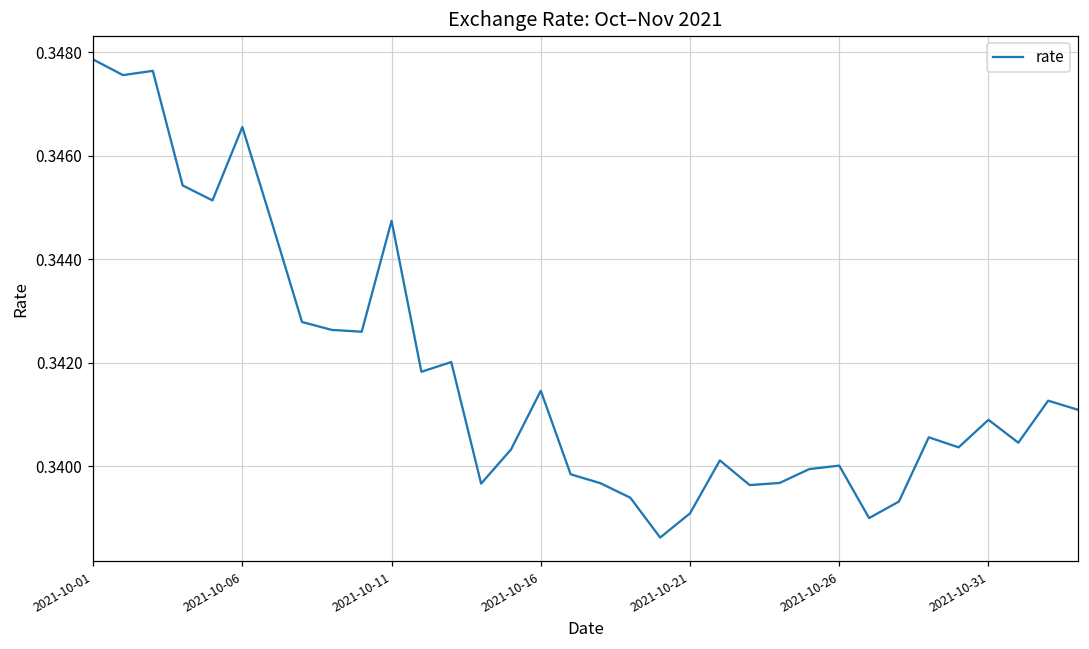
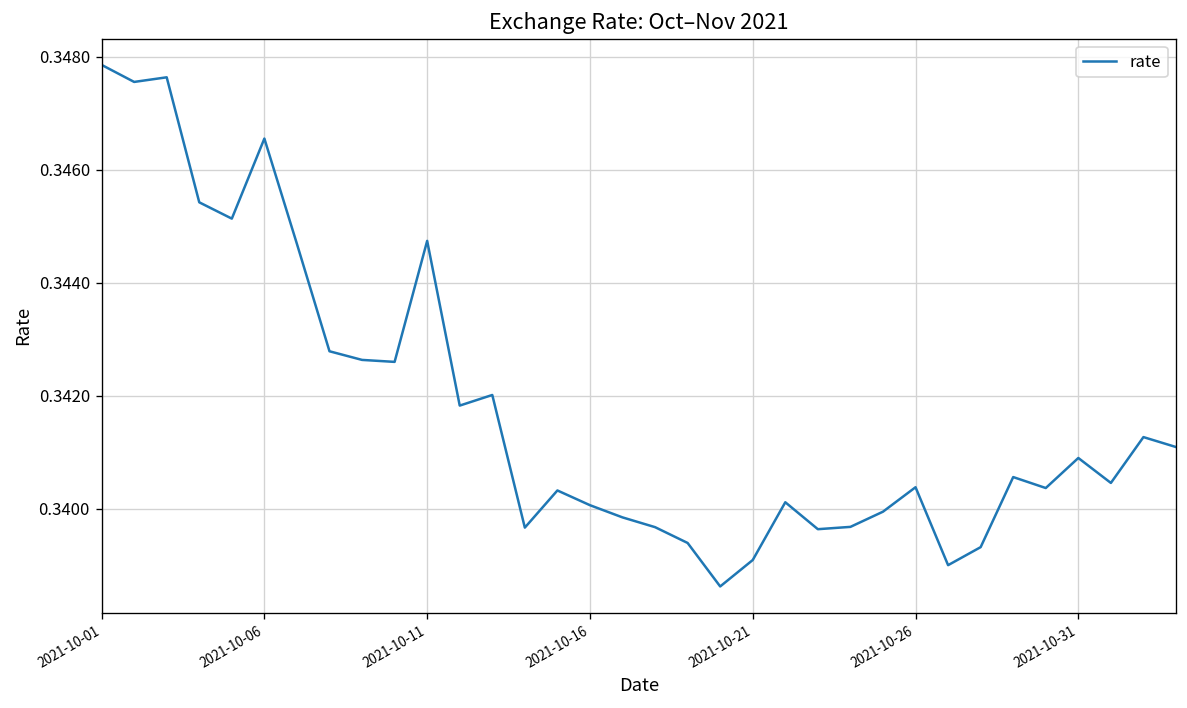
  {
    "2021-10-01": 0.3479,
    "2021-10-06": 0.3466,
    "2021-10-11": 0.3447,
-   "2021-10-16": 0.3415,
+   "2021-10-16": 0.3401,
    "2021-10-21": 0.3391,
-   "2021-10-26": 0.3400,
+   "2021-10-26": 0.3404,
    "2021-10-31": 0.3409
  }
